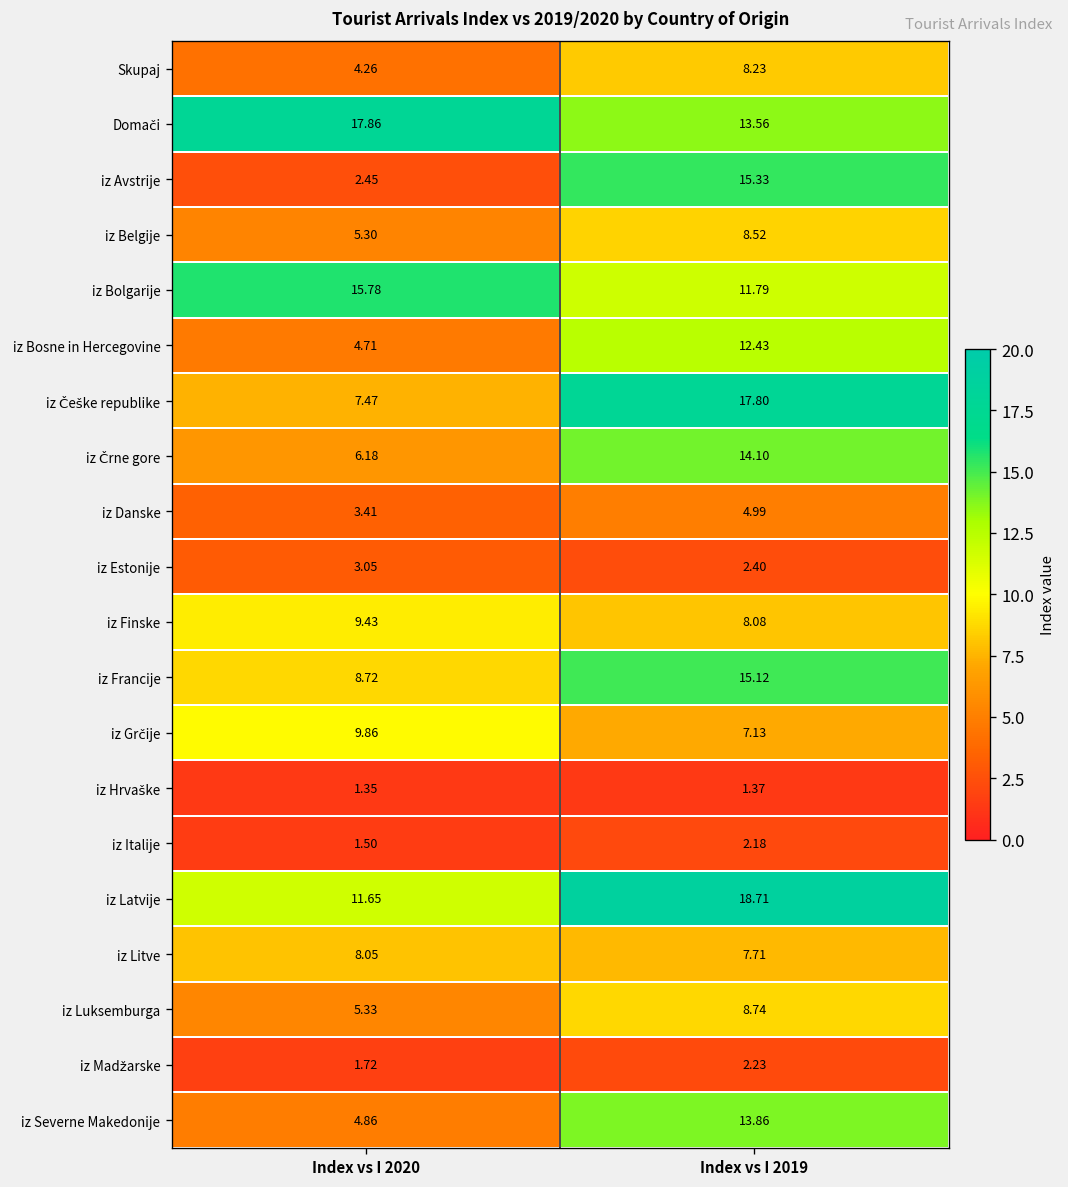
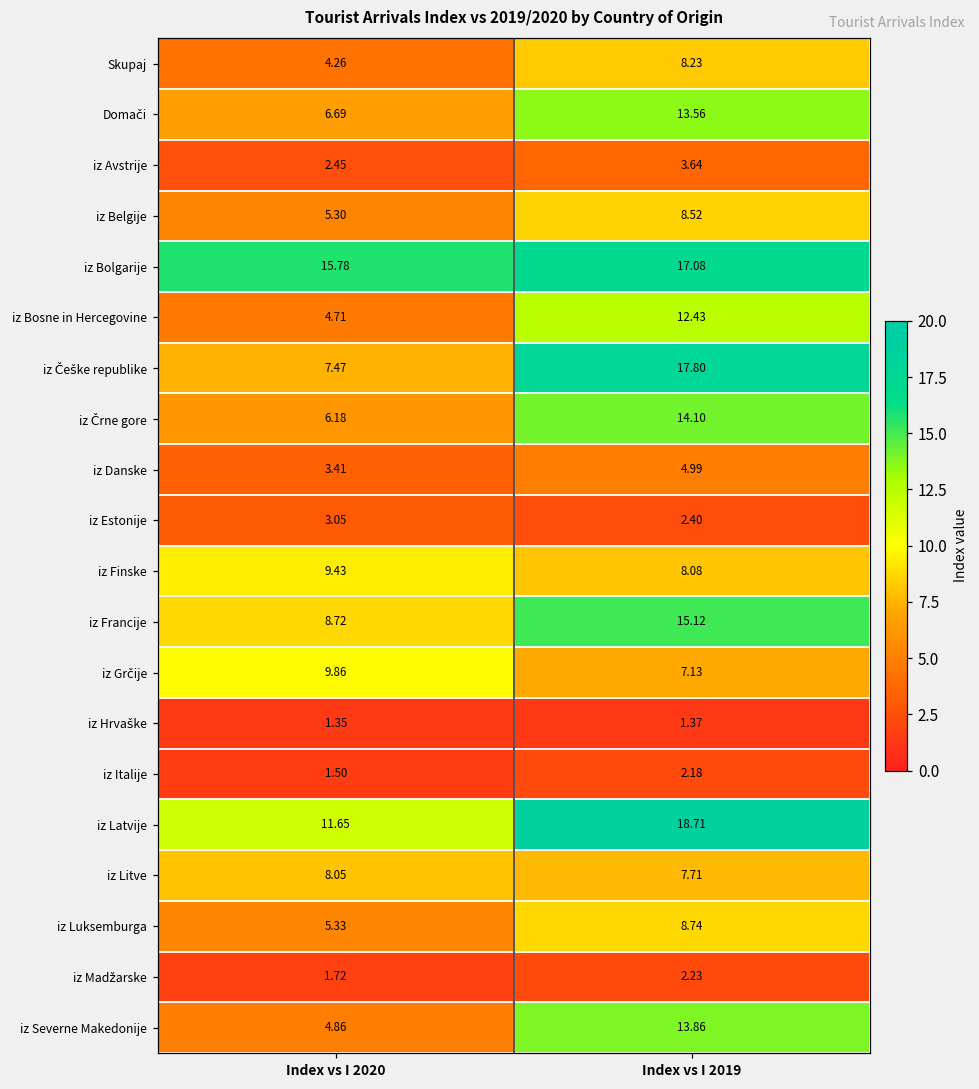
  {
    "Skupaj": {
      "Index vs I 2020": 4.26,
      "Index vs I 2019": 8.23
    },
    "Domači": {
-     "Index vs I 2020": 17.86,
+     "Index vs I 2020": 6.69,
      "Index vs I 2019": 13.56
    },
    "iz Avstrije": {
      "Index vs I 2020": 2.45,
-     "Index vs I 2019": 15.33
+     "Index vs I 2019": 3.64
    },
    "iz Belgije": {
      "Index vs I 2020": 5.30,
      "Index vs I 2019": 8.52
    },
    "iz Bolgarije": {
      "Index vs I 2020": 15.78,
-     "Index vs I 2019": 11.79
+     "Index vs I 2019": 17.08
    },
    "iz Bosne in Hercegovine": {
      "Index vs I 2020": 4.71,
      "Index vs I 2019": 12.43
    },
    "iz Češke republike": {
      "Index vs I 2020": 7.47,
      "Index vs I 2019": 17.80
    },
    "iz Črne gore": {
      "Index vs I 2020": 6.18,
      "Index vs I 2019": 14.10
    },
    "iz Danske": {
      "Index vs I 2020": 3.41,
      "Index vs I 2019": 4.99
    },
    "iz Estonije": {
      "Index vs I 2020": 3.05,
      "Index vs I 2019": 2.40
    },
    "iz Finske": {
      "Index vs I 2020": 9.43,
      "Index vs I 2019": 8.08
    },
    "iz Francije": {
      "Index vs I 2020": 8.72,
      "Index vs I 2019": 15.12
    },
    "iz Grčije": {
      "Index vs I 2020": 9.86,
      "Index vs I 2019": 7.13
    },
    "iz Hrvaške": {
      "Index vs I 2020": 1.35,
      "Index vs I 2019": 1.37
    },
    "iz Italije": {
      "Index vs I 2020": 1.50,
      "Index vs I 2019": 2.18
    },
    "iz Latvije": {
      "Index vs I 2020": 11.65,
      "Index vs I 2019": 18.71
    },
    "iz Litve": {
      "Index vs I 2020": 8.05,
      "Index vs I 2019": 7.71
    },
    "iz Luksemburga": {
      "Index vs I 2020": 5.33,
      "Index vs I 2019": 8.74
    },
    "iz Madžarske": {
      "Index vs I 2020": 1.72,
      "Index vs I 2019": 2.23
    },
    "iz Severne Makedonije": {
      "Index vs I 2020": 4.86,
      "Index vs I 2019": 13.86
    }
  }
